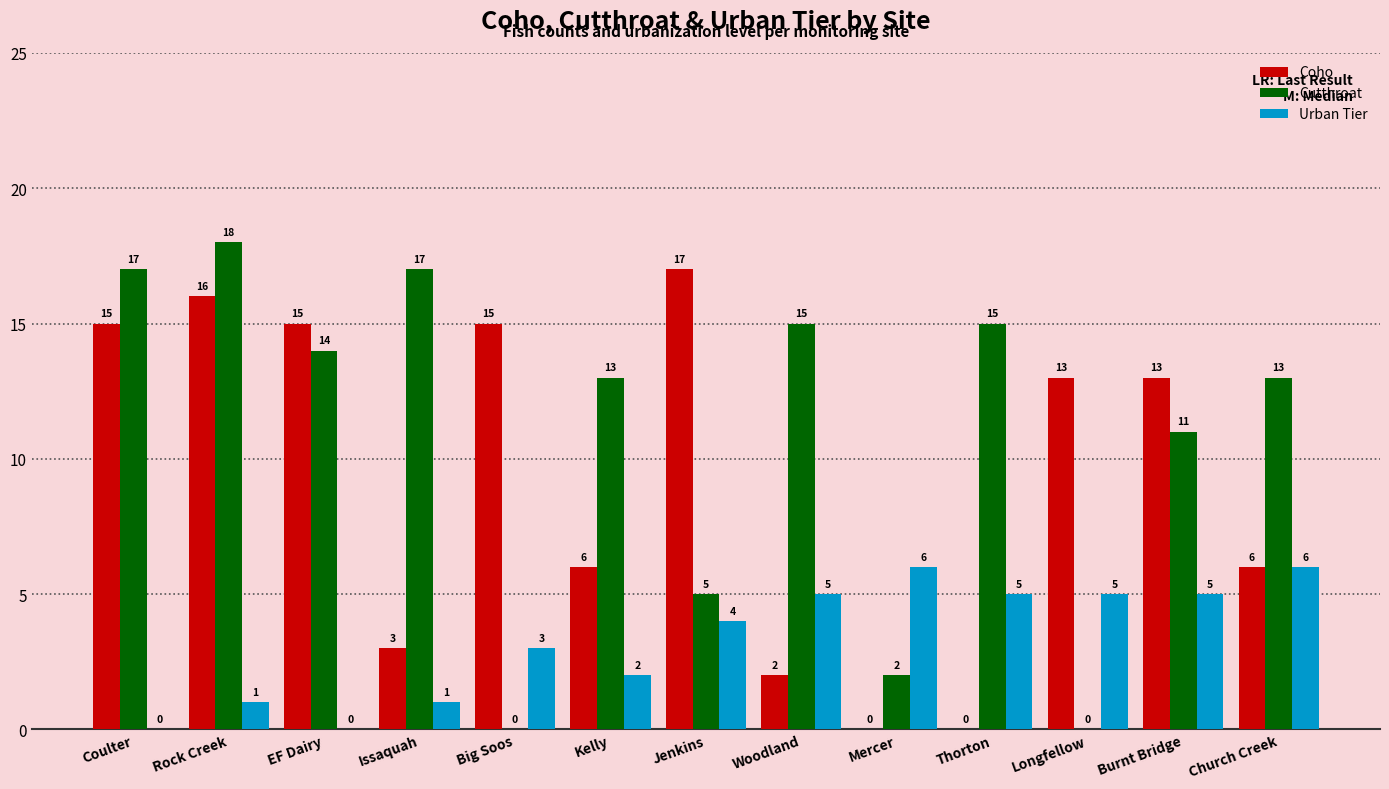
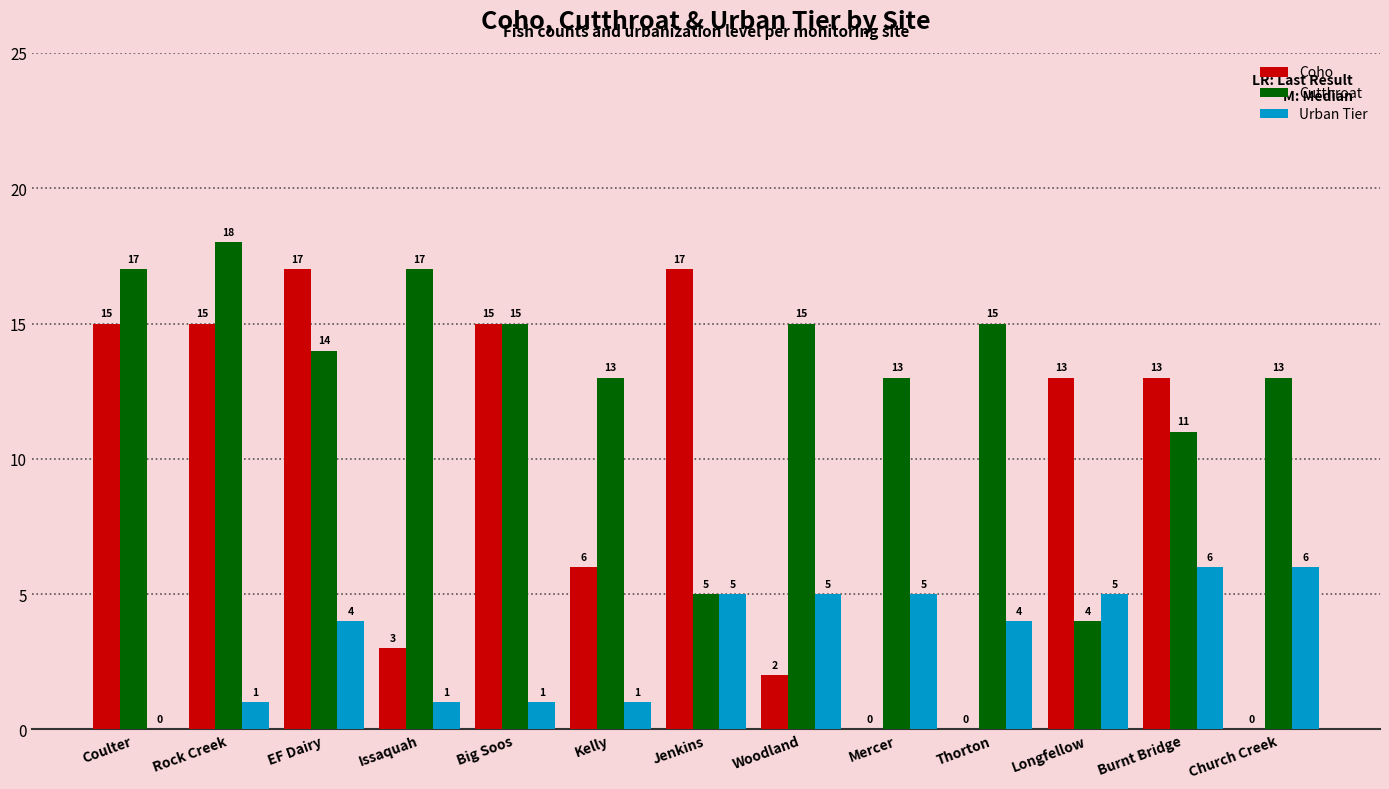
  {
    "Coho": {
      "Coulter": 15,
-     "Rock Creek": 16,
-     "EF Dairy": 15,
+     "Rock Creek": 15,
+     "EF Dairy": 17,
      "Issaquah": 3,
      "Big Soos": 15,
      "Kelly": 6,
      "Jenkins": 17,
      "Woodland": 2,
      "Mercer": 0,
      "Thorton": 0,
      "Longfellow": 13,
      "Burnt Bridge": 13,
-     "Church Creek": 6
+     "Church Creek": 0
    },
    "Cutthroat": {
      "Coulter": 17,
      "Rock Creek": 18,
      "EF Dairy": 14,
      "Issaquah": 17,
-     "Big Soos": 0,
+     "Big Soos": 15,
      "Kelly": 13,
      "Jenkins": 5,
      "Woodland": 15,
-     "Mercer": 2,
+     "Mercer": 13,
      "Thorton": 15,
-     "Longfellow": 0,
+     "Longfellow": 4,
      "Burnt Bridge": 11,
      "Church Creek": 13
    },
    "Urban Tier": {
      "Coulter": 0,
      "Rock Creek": 1,
-     "EF Dairy": 0,
+     "EF Dairy": 4,
      "Issaquah": 1,
-     "Big Soos": 3,
-     "Kelly": 2,
-     "Jenkins": 4,
+     "Big Soos": 1,
+     "Kelly": 1,
+     "Jenkins": 5,
      "Woodland": 5,
-     "Mercer": 6,
-     "Thorton": 5,
+     "Mercer": 5,
+     "Thorton": 4,
      "Longfellow": 5,
-     "Burnt Bridge": 5,
+     "Burnt Bridge": 6,
      "Church Creek": 6
    }
  }
